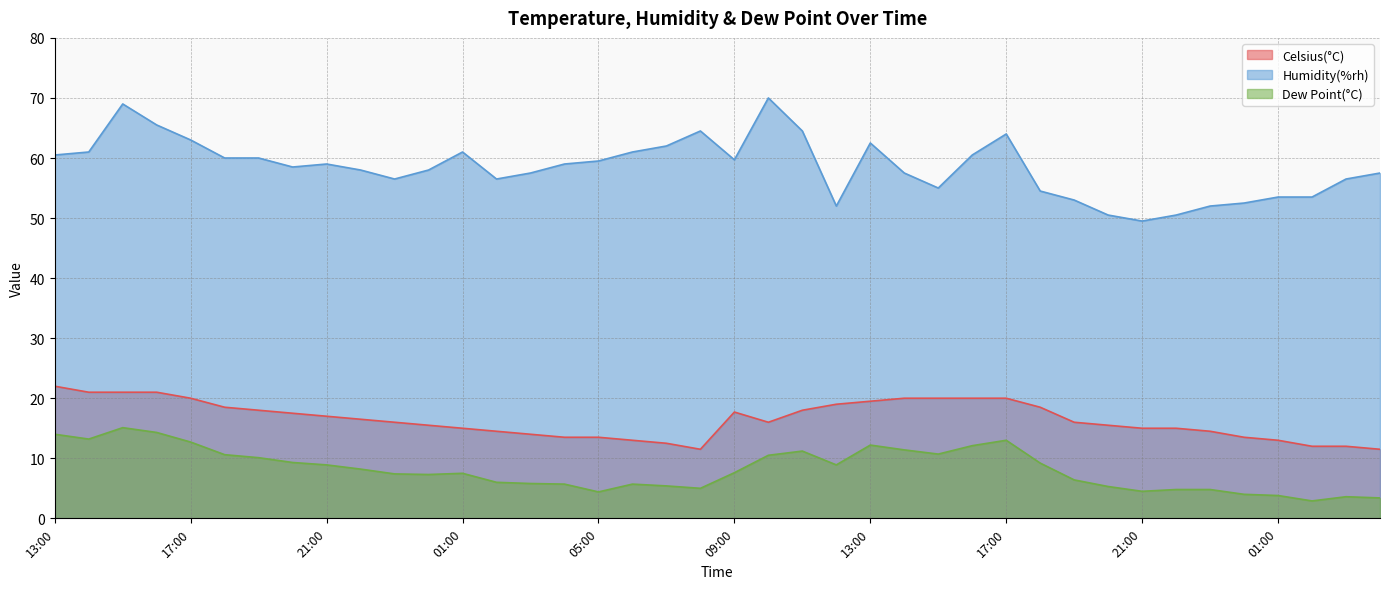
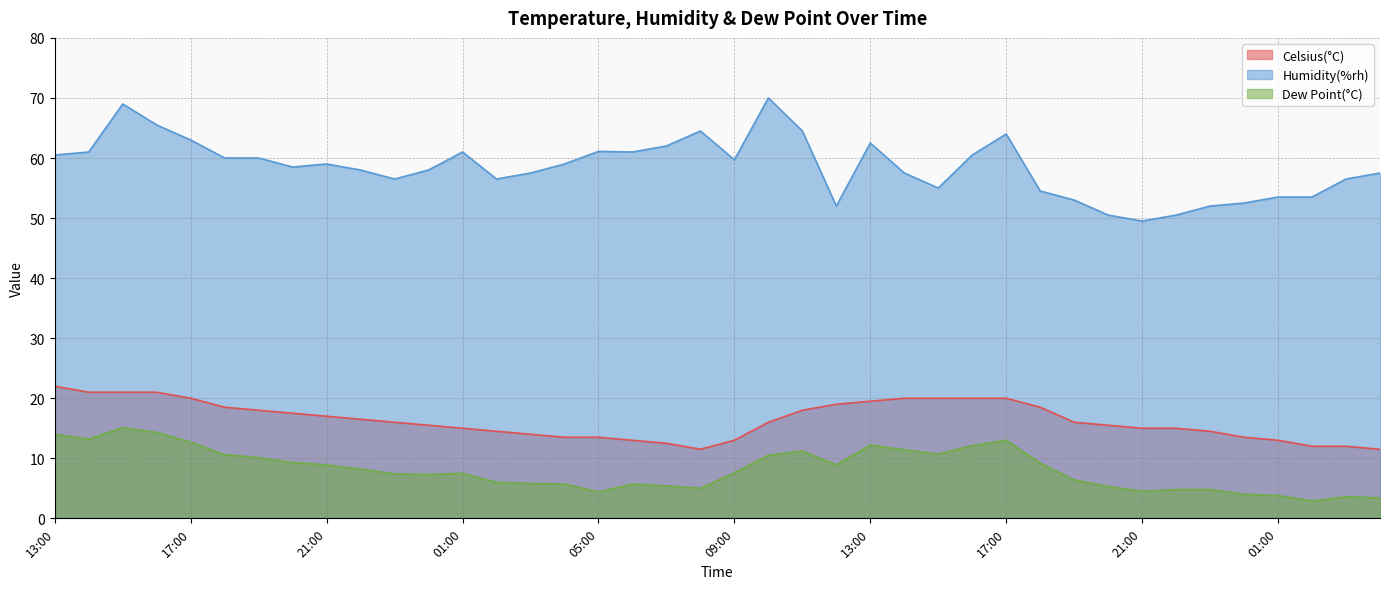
  {
    "Celsius(°C)": {
      "05:00": 14,
-     "09:00": 18
+     "09:00": 13
    },
    "Humidity(%rh)": {
-     "05:00": 60,
+     "05:00": 61,
      "09:00": 60
    },
    "Dew Point(°C)": {
      "05:00": 4,
      "09:00": 8
    }
  }
